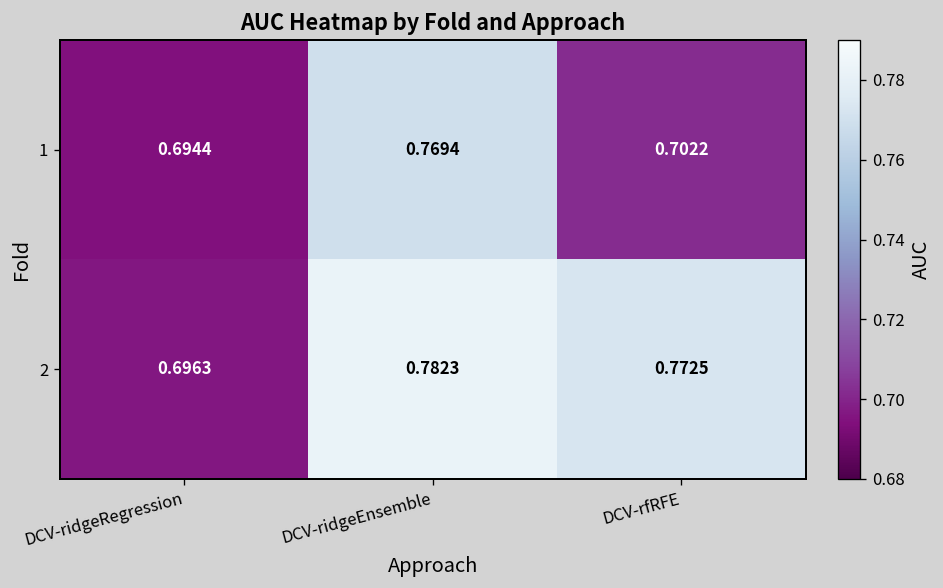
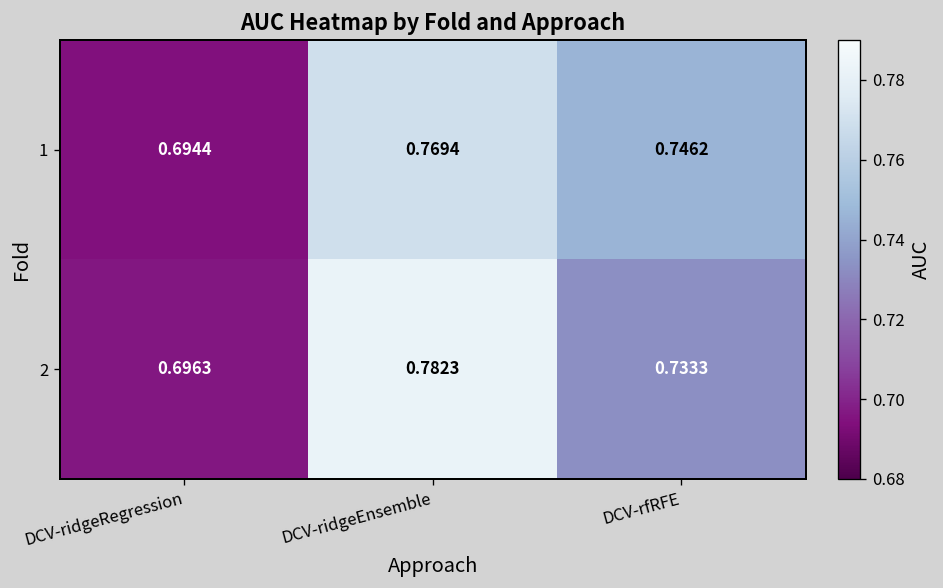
  {
    "1": {
      "DCV-ridgeRegression": 0.6944,
      "DCV-ridgeEnsemble": 0.7694,
-     "DCV-rfRFE": 0.7022
+     "DCV-rfRFE": 0.7462
    },
    "2": {
      "DCV-ridgeRegression": 0.6963,
      "DCV-ridgeEnsemble": 0.7823,
-     "DCV-rfRFE": 0.7725
+     "DCV-rfRFE": 0.7333
    }
  }
